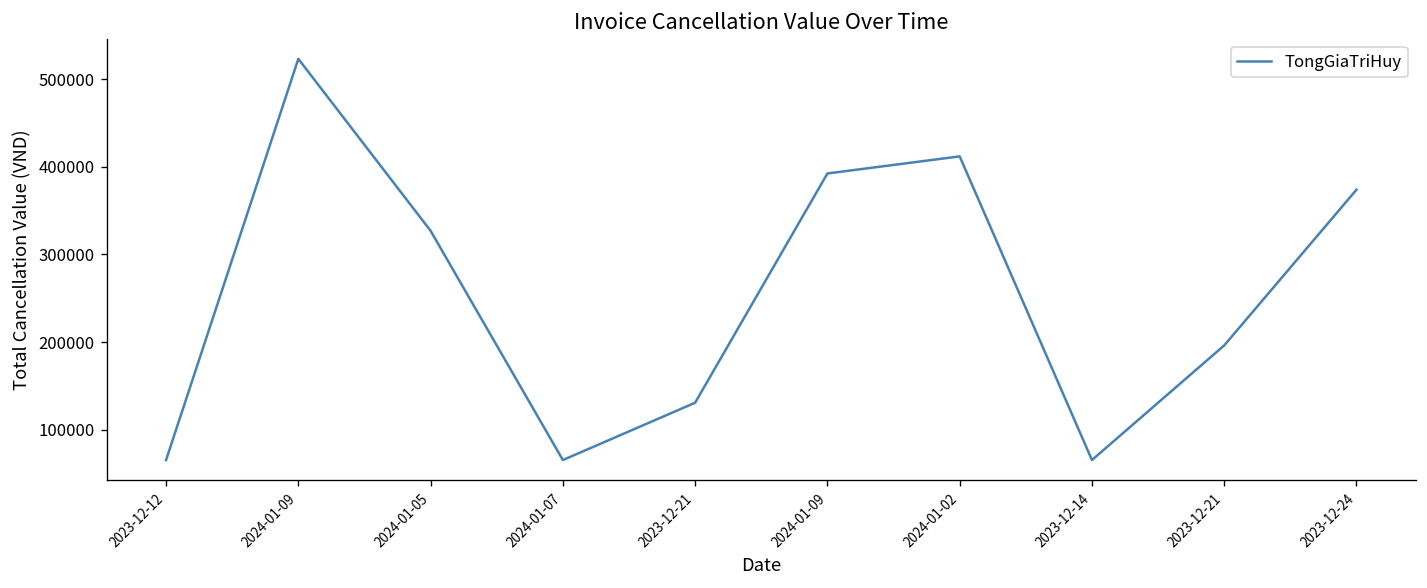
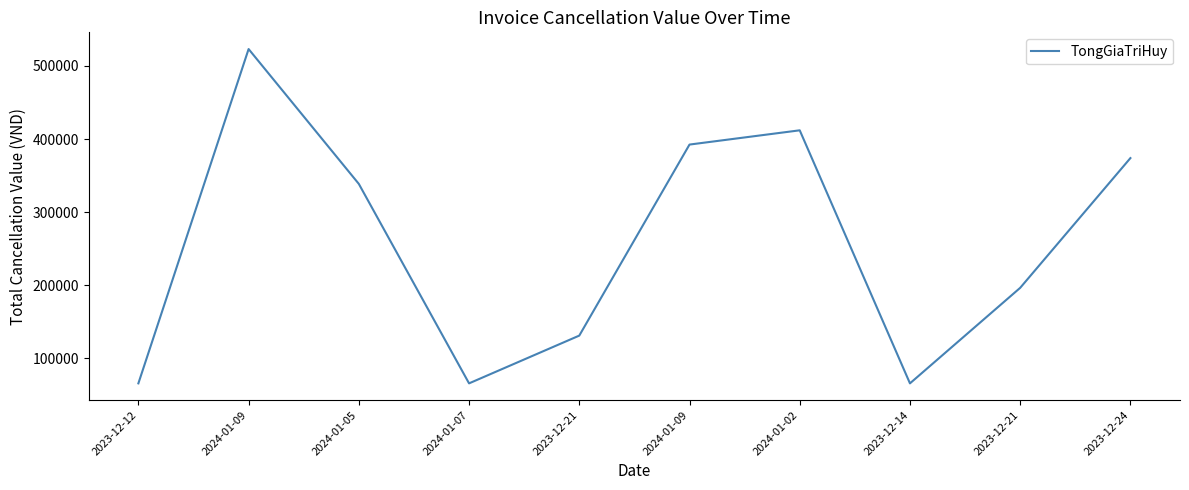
  {
    "2023-12-12": 70000,
-   "2024-01-05": 330000,
+   "2024-01-05": 340000,
    "2024-01-07": 70000,
    "2024-01-02": 410000,
    "2023-12-14": 70000,
    "2023-12-24": 370000
  }
